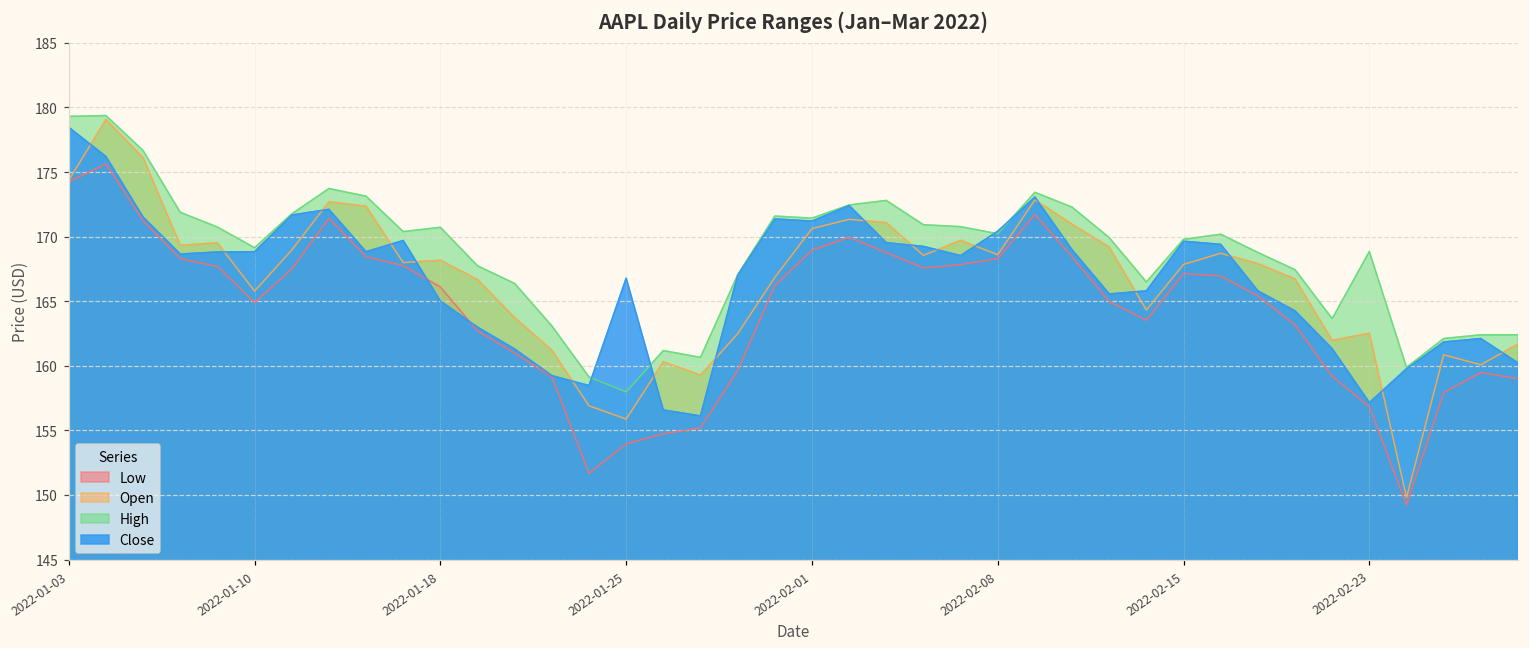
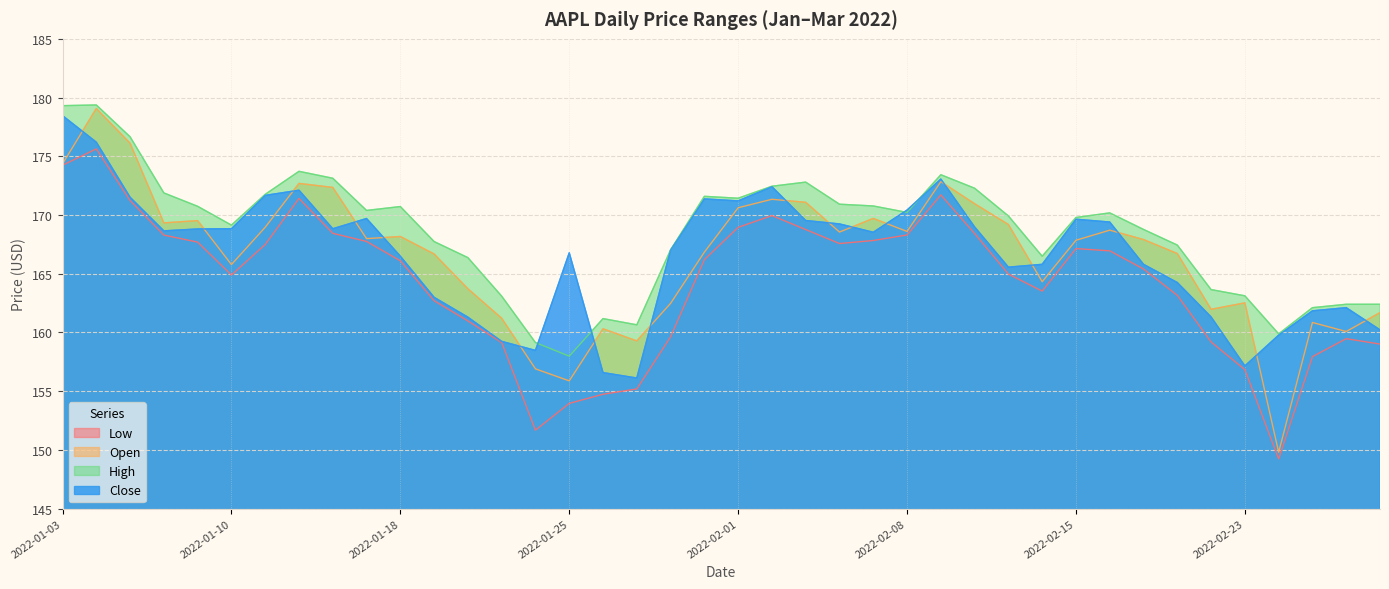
  {
    "High": {
      "2022-01-03": 179.3,
      "2022-01-10": 169.1,
      "2022-01-18": 170.7,
      "2022-01-25": 158.0,
      "2022-02-01": 171.4,
-     "2022-02-23": 168.9
+     "2022-02-23": 163.1
    },
    "Close": {
      "2022-01-03": 178.5,
      "2022-01-10": 168.8,
-     "2022-01-18": 165.0,
+     "2022-01-18": 166.5,
      "2022-01-25": 166.8,
      "2022-02-01": 171.2,
      "2022-02-23": 157.2
    }
  }
